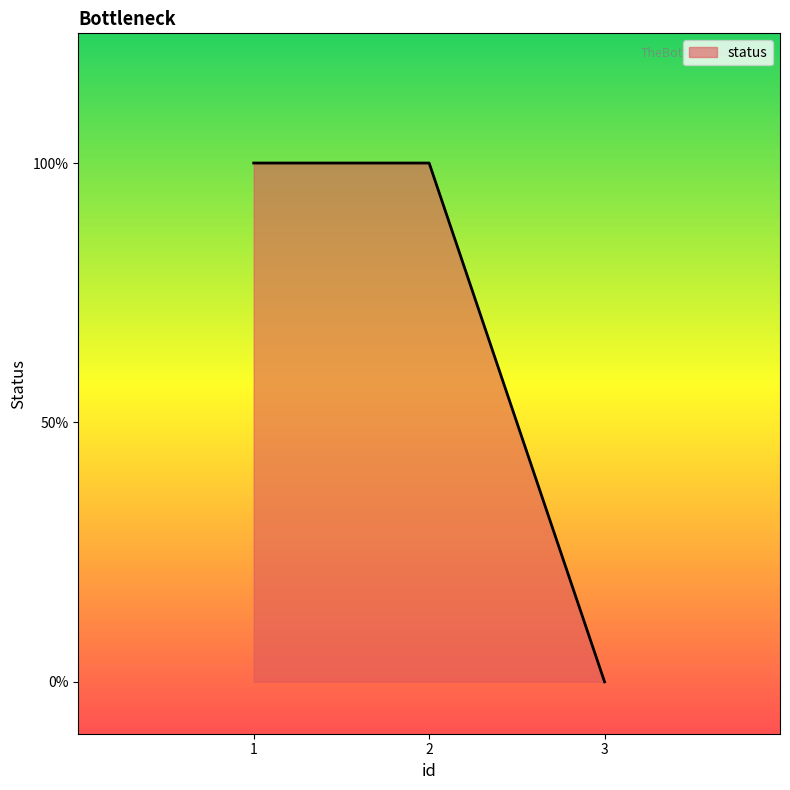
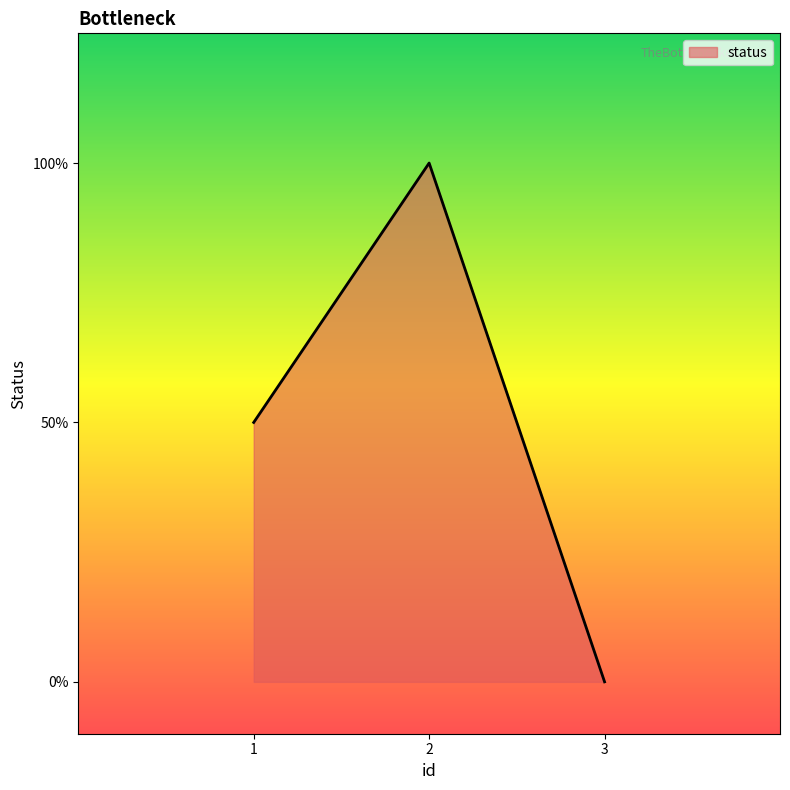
  {
-   "1": "100%",
+   "1": "50%",
    "2": "100%",
    "3": "0%"
  }
